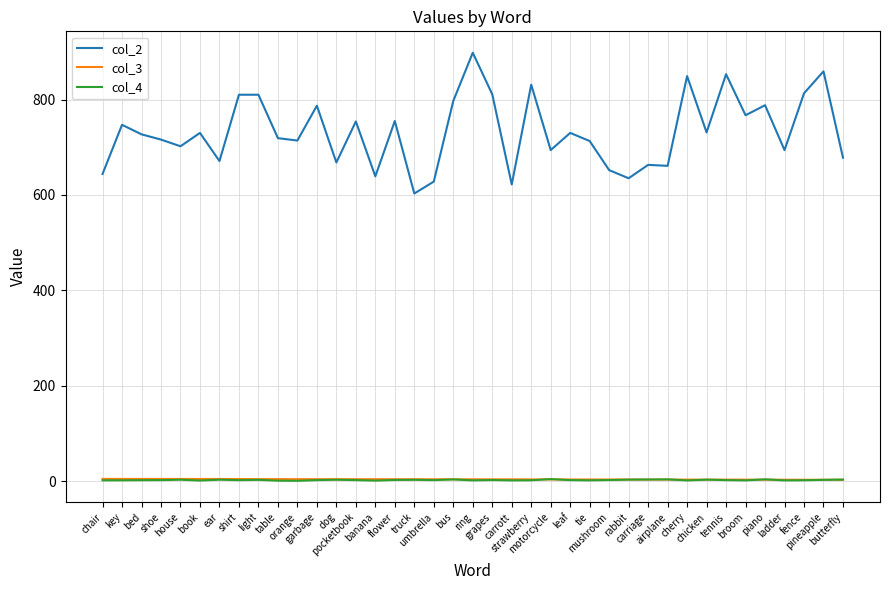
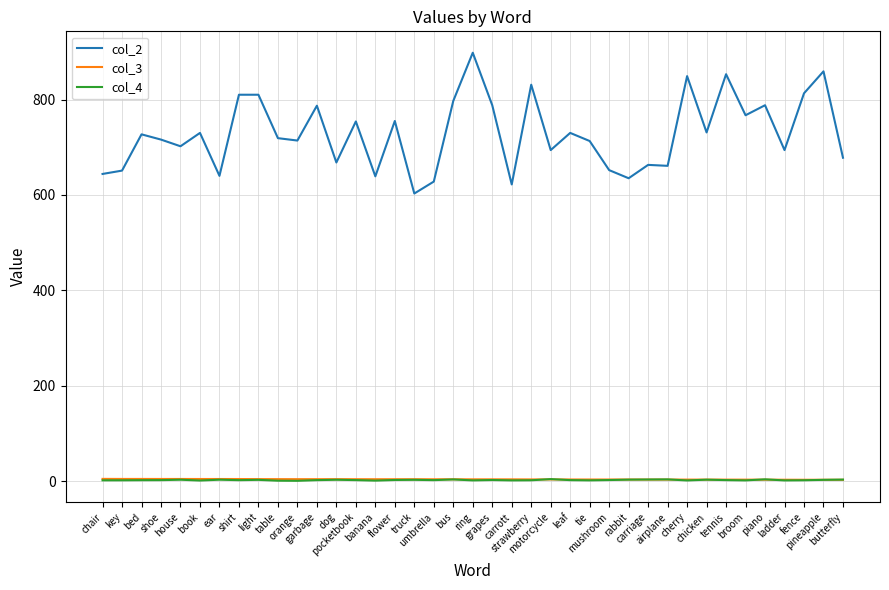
  {
    "col_2": {
      "chair": 640,
-     "key": 750,
+     "key": 650,
      "bed": 730,
      "shoe": 720,
      "house": 700,
      "book": 730,
-     "ear": 670,
+     "ear": 640,
      "shirt": 810,
      "light": 810,
      "table": 720,
      "orange": 710,
      "garbage": 790,
      "dog": 670,
      "pocketbook": 750,
      "banana": 640,
      "flower": 760,
      "truck": 600,
      "umbrella": 630,
      "bus": 800,
      "ring": 900,
-     "grapes": 810,
+     "grapes": 790,
      "carrott": 620,
      "strawberry": 830,
      "motorcycle": 690,
      "leaf": 730,
      "tie": 710,
      "mushroom": 650,
      "rabbit": 640,
      "carriage": 660,
      "airplane": 660,
      "cherry": 850,
      "chicken": 730,
      "tennis": 850,
      "broom": 770,
      "piano": 790,
      "ladder": 690,
      "fence": 810,
      "pineapple": 860,
      "butterfly": 680
    }
  }
